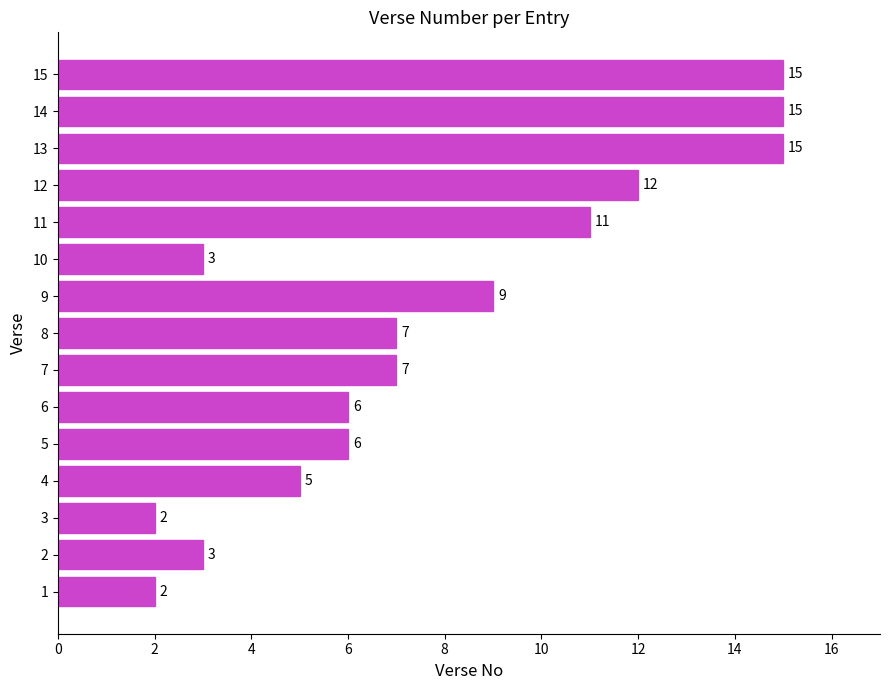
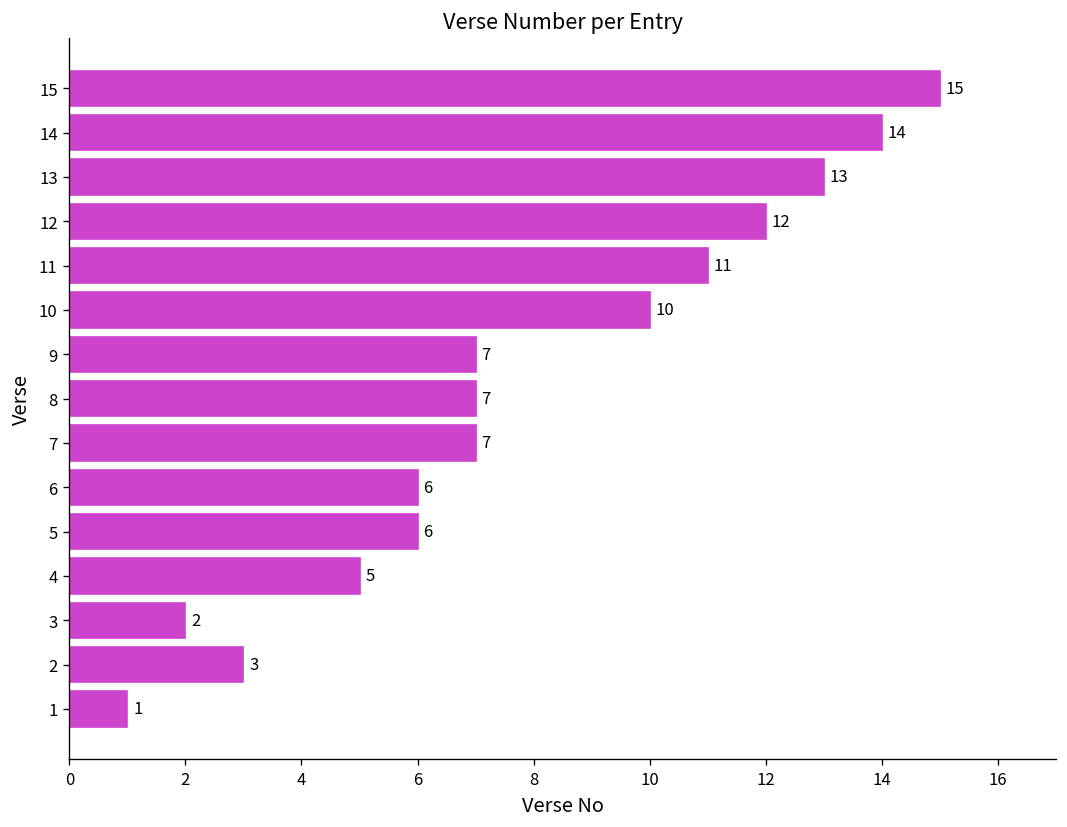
  {
    "15": 15,
-   "14": 15,
-   "13": 15,
+   "14": 14,
+   "13": 13,
    "12": 12,
    "11": 11,
-   "10": 3,
-   "9": 9,
+   "10": 10,
+   "9": 7,
    "8": 7,
    "7": 7,
    "6": 6,
    "5": 6,
    "4": 5,
    "3": 2,
    "2": 3,
-   "1": 2
+   "1": 1
  }
